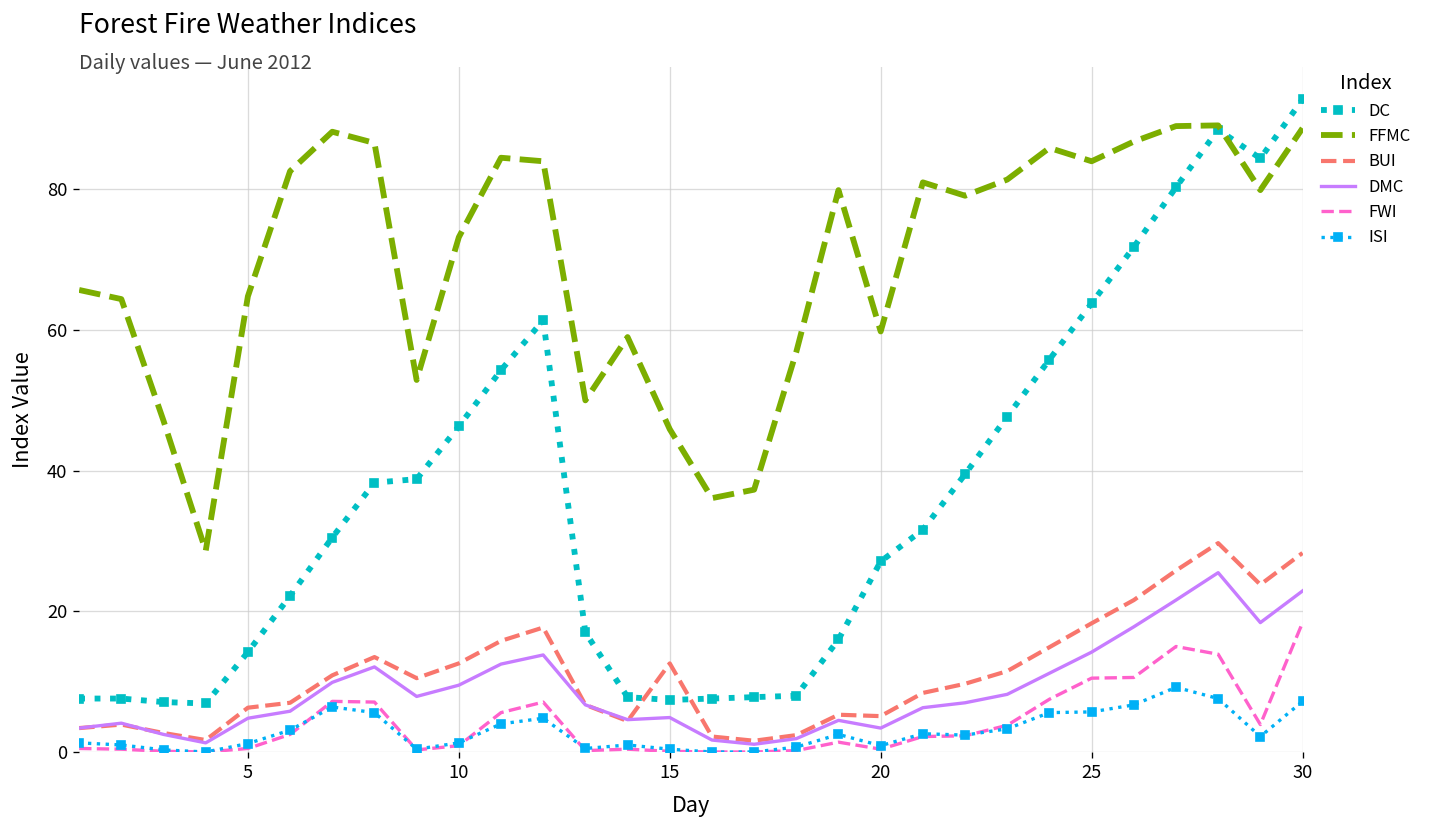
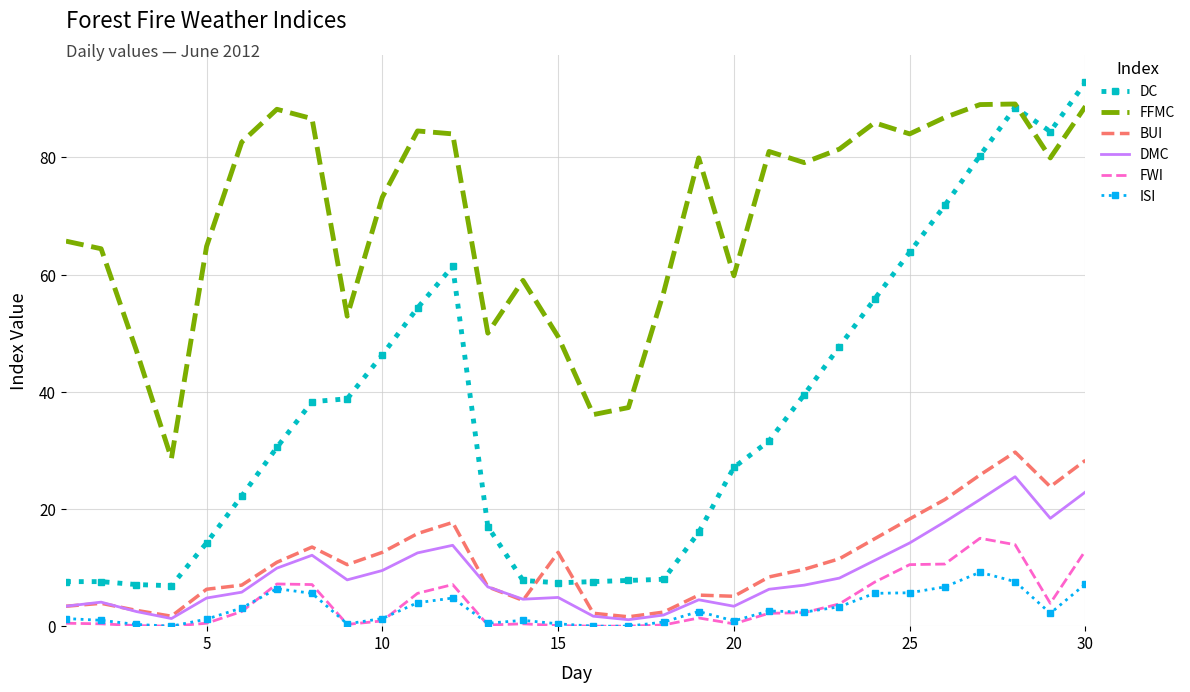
  {
    "FFMC": {
      "5": 65,
      "10": 73,
-     "15": 46,
+     "15": 49,
      "20": 60,
      "25": 84,
      "30": 89
    },
    "BUI": {
      "5": 6,
      "10": 13,
      "15": 13,
      "20": 5,
      "25": 18,
      "30": 28
    },
    "DMC": {
      "5": 5,
      "10": 10,
      "15": 5,
      "20": 3,
      "25": 14,
      "30": 23
    },
    "FWI": {
      "5": 1,
      "20": 0,
      "25": 11,
-     "30": 18
+     "30": 13
    }
  }
